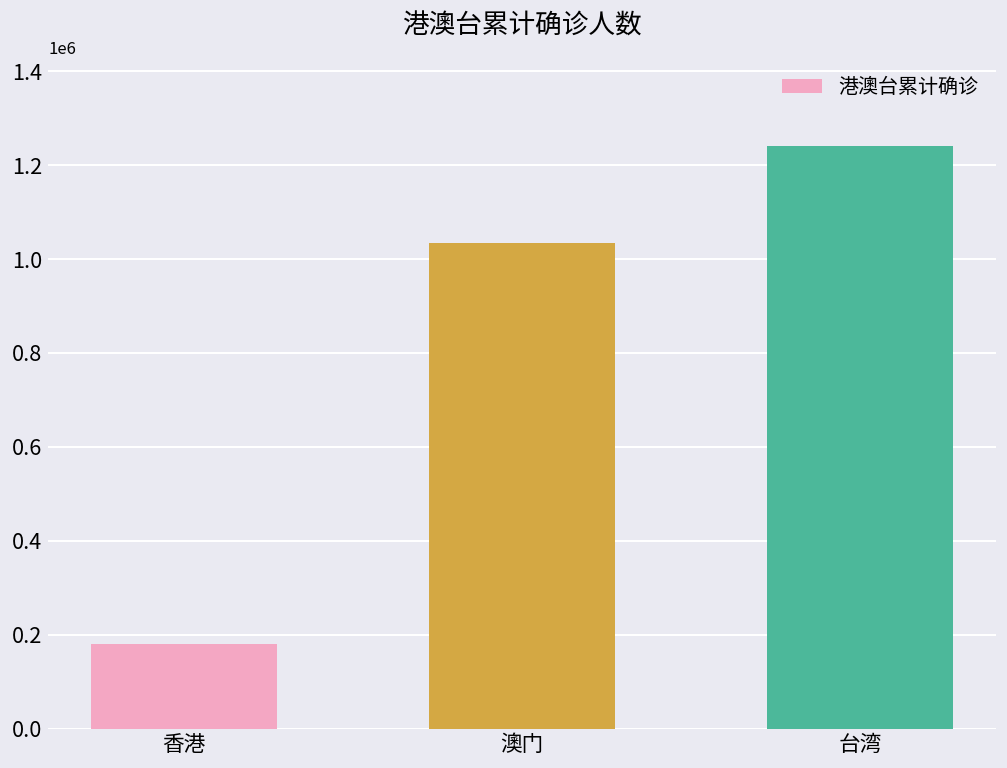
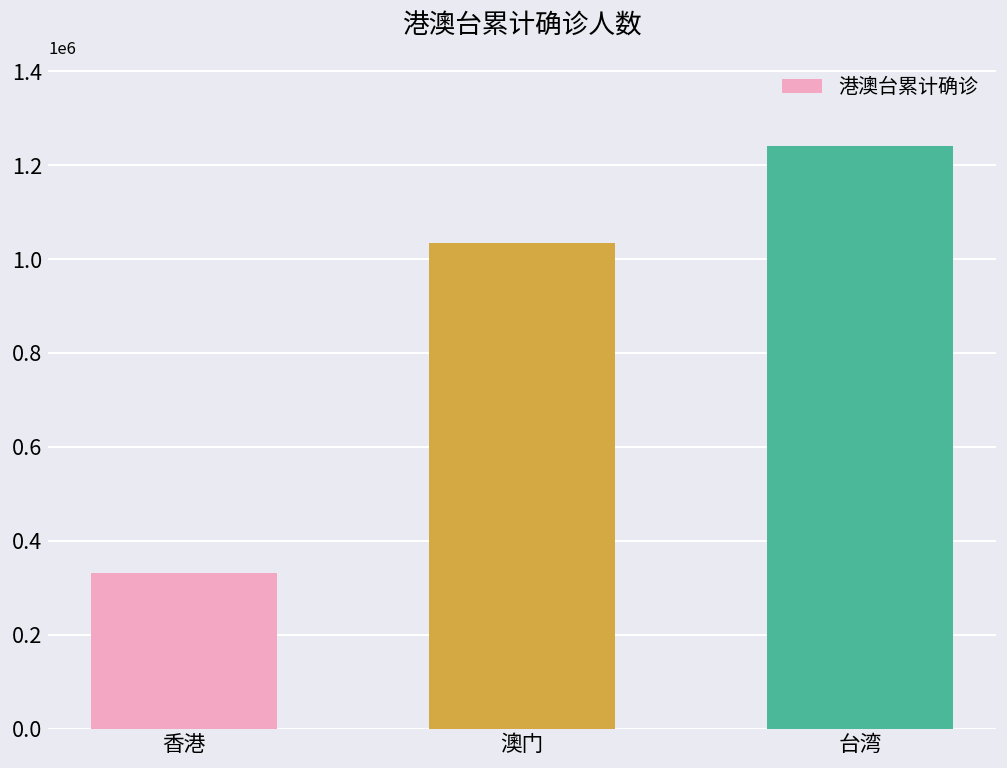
  {
-   "香港": 180000,
+   "香港": 330000,
    "澳门": 1030000,
    "台湾": 1240000
  }
